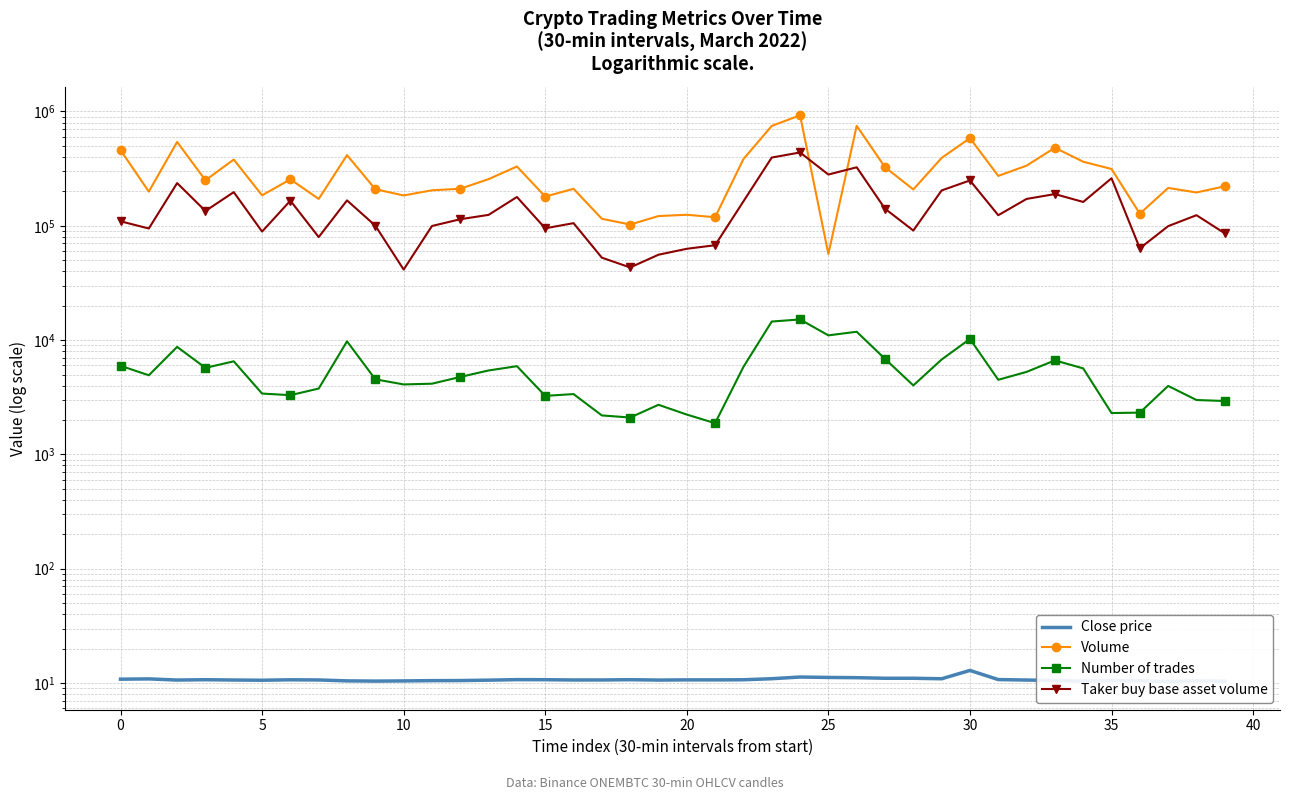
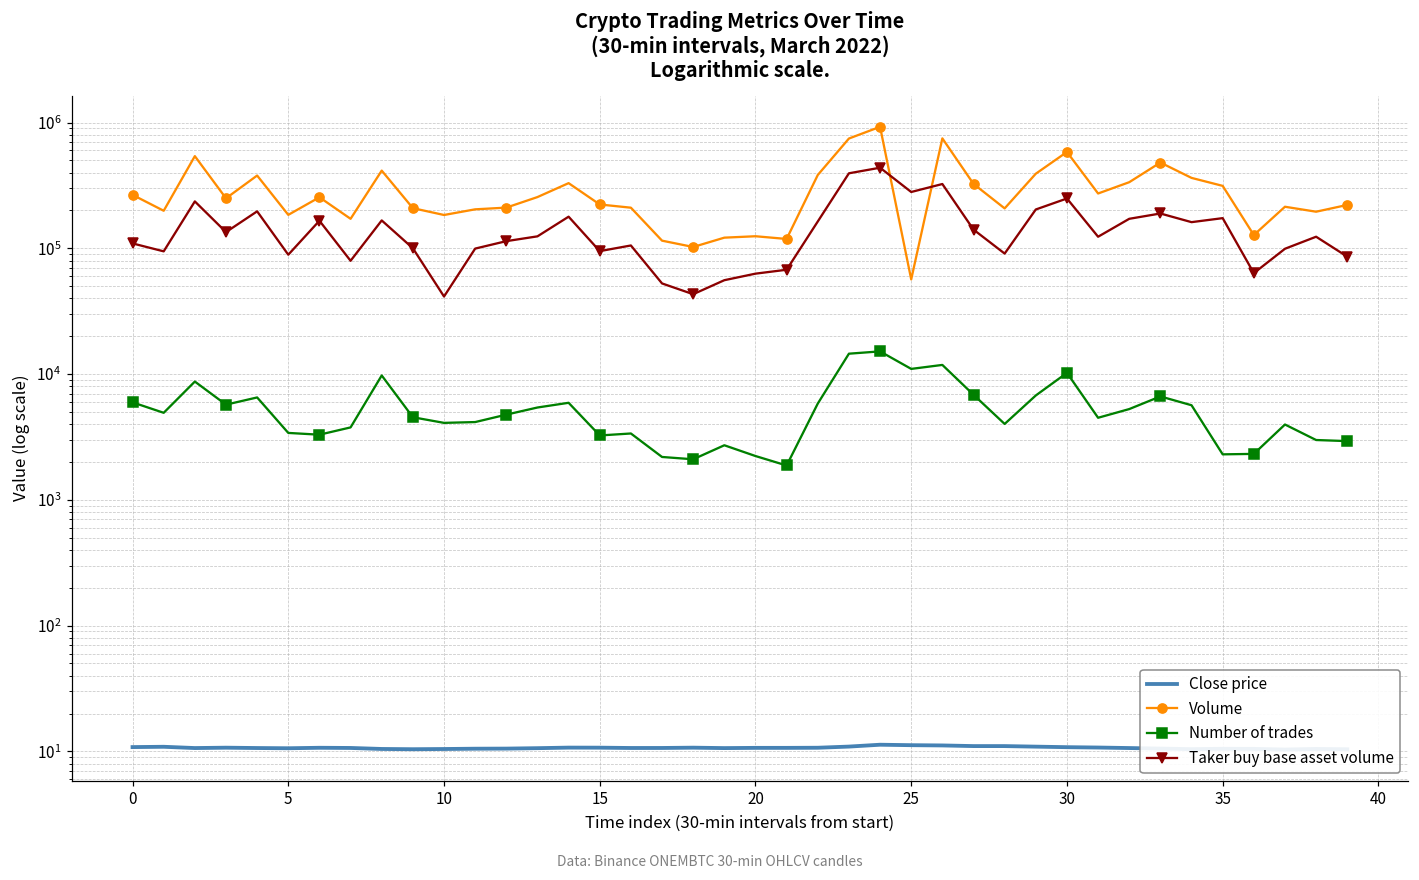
  {
    "Close price": {
      "0": 11,
      "5": 11,
      "10": 10,
      "15": 11,
      "20": 11,
      "25": 11,
-     "30": 13
+     "30": 11
    },
    "Volume": {
-     "0": 460000,
+     "0": 270000,
      "5": 180000,
      "10": 180000,
-     "15": 180000,
+     "15": 220000,
      "20": 120000,
      "25": 60000,
      "30": 600000,
      "35": 310000
    },
    "Number of trades": {
      "0": 6000,
      "5": 3400,
      "10": 4100,
      "15": 3300,
      "20": 2200,
      "25": 11000,
      "30": 10000,
      "35": 2300
    },
    "Taker buy base asset volume": {
      "0": 110000,
      "5": 90000,
      "10": 41000,
      "15": 100000,
      "20": 60000,
      "25": 280000,
      "30": 250000,
-     "35": 260000
+     "35": 170000
    }
  }
